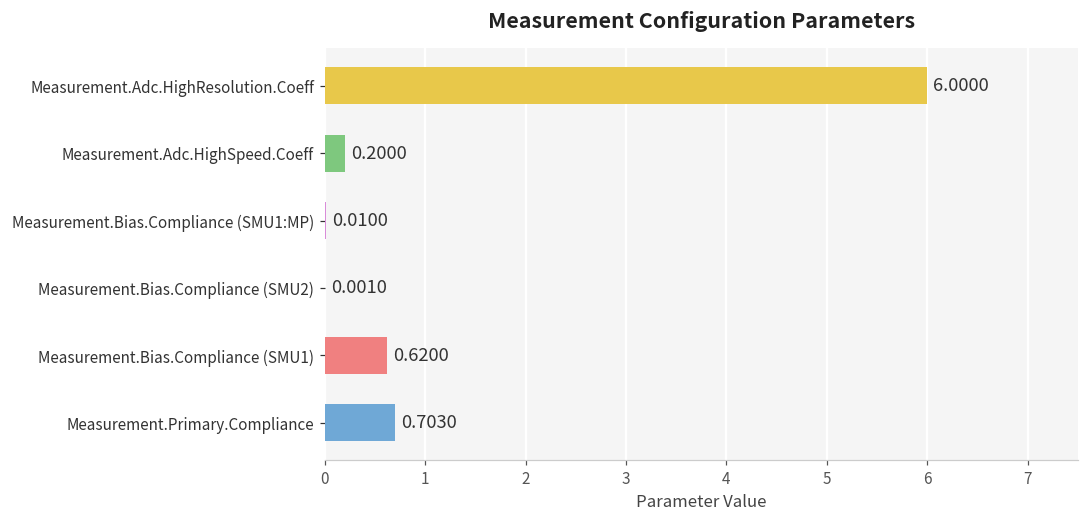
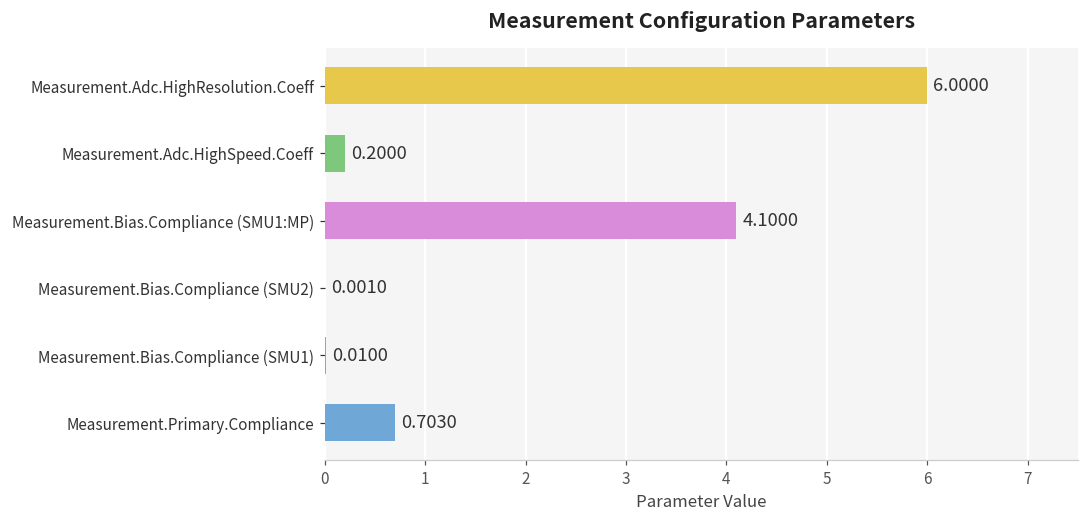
  {
    "Measurement.Adc.HighResolution.Coeff": 6.0000,
    "Measurement.Adc.HighSpeed.Coeff": 0.2000,
-   "Measurement.Bias.Compliance (SMU1:MP)": 0.0100,
+   "Measurement.Bias.Compliance (SMU1:MP)": 4.1000,
    "Measurement.Bias.Compliance (SMU2)": 0.0010,
-   "Measurement.Bias.Compliance (SMU1)": 0.6200,
+   "Measurement.Bias.Compliance (SMU1)": 0.0100,
    "Measurement.Primary.Compliance": 0.7030
  }
